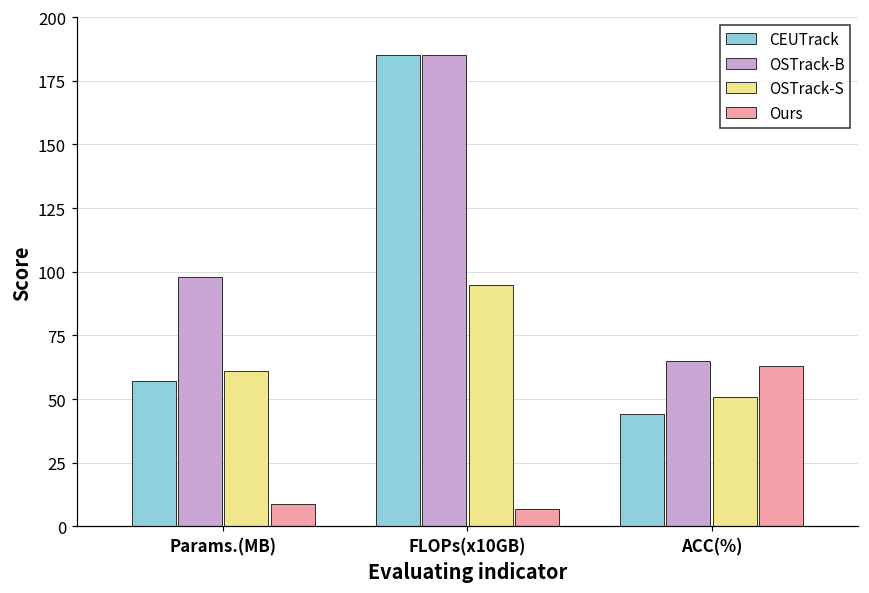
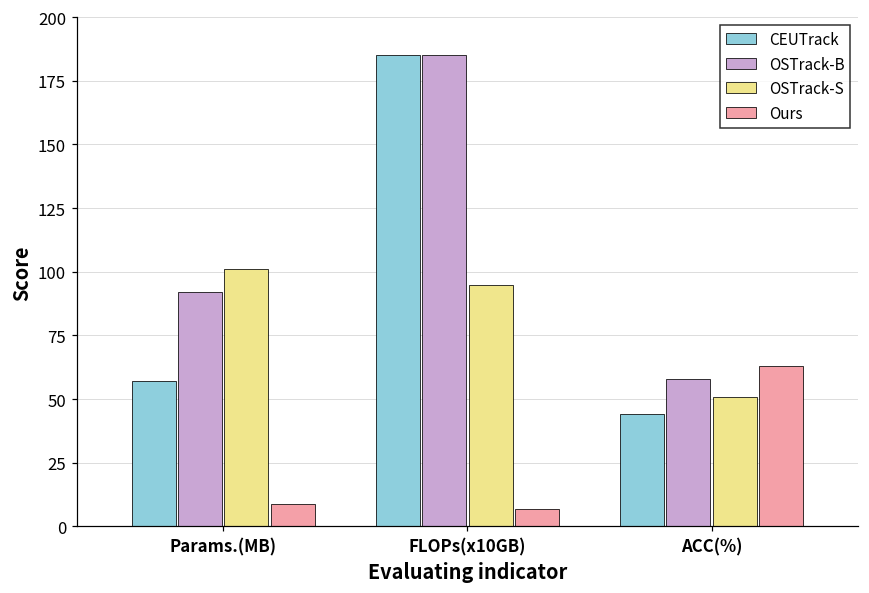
  {
    "CEUTrack": {
      "Params.(MB)": 57,
      "FLOPs(x10GB)": 185,
      "ACC(%)": 44
    },
    "OSTrack-B": {
-     "Params.(MB)": 98,
+     "Params.(MB)": 92,
      "FLOPs(x10GB)": 185,
-     "ACC(%)": 65
+     "ACC(%)": 58
    },
    "OSTrack-S": {
-     "Params.(MB)": 61,
+     "Params.(MB)": 101,
      "FLOPs(x10GB)": 95,
      "ACC(%)": 51
    },
    "Ours": {
      "Params.(MB)": 9,
      "FLOPs(x10GB)": 7,
      "ACC(%)": 63
    }
  }
